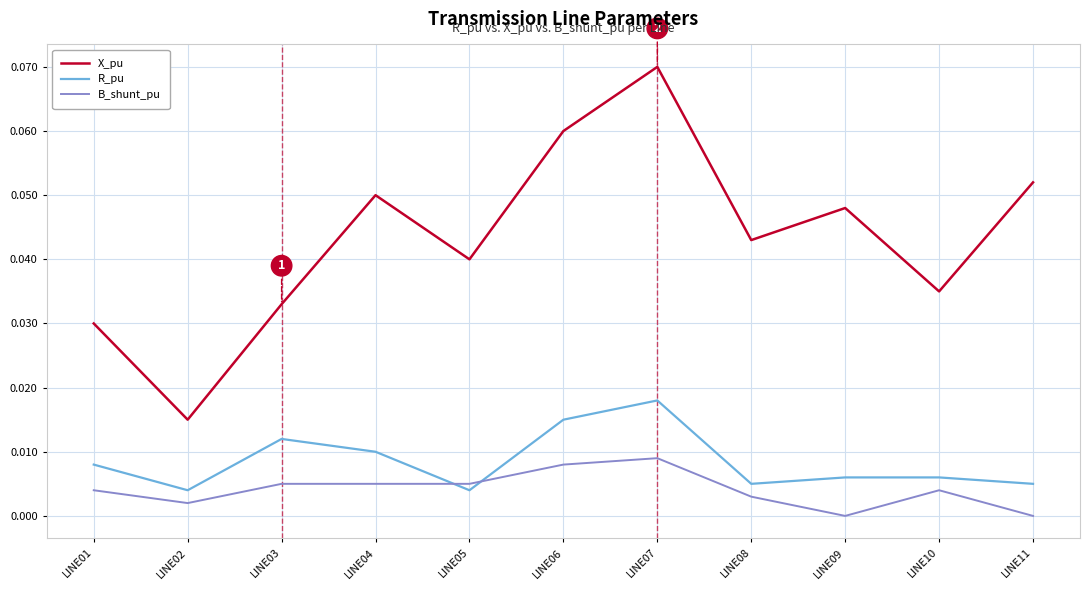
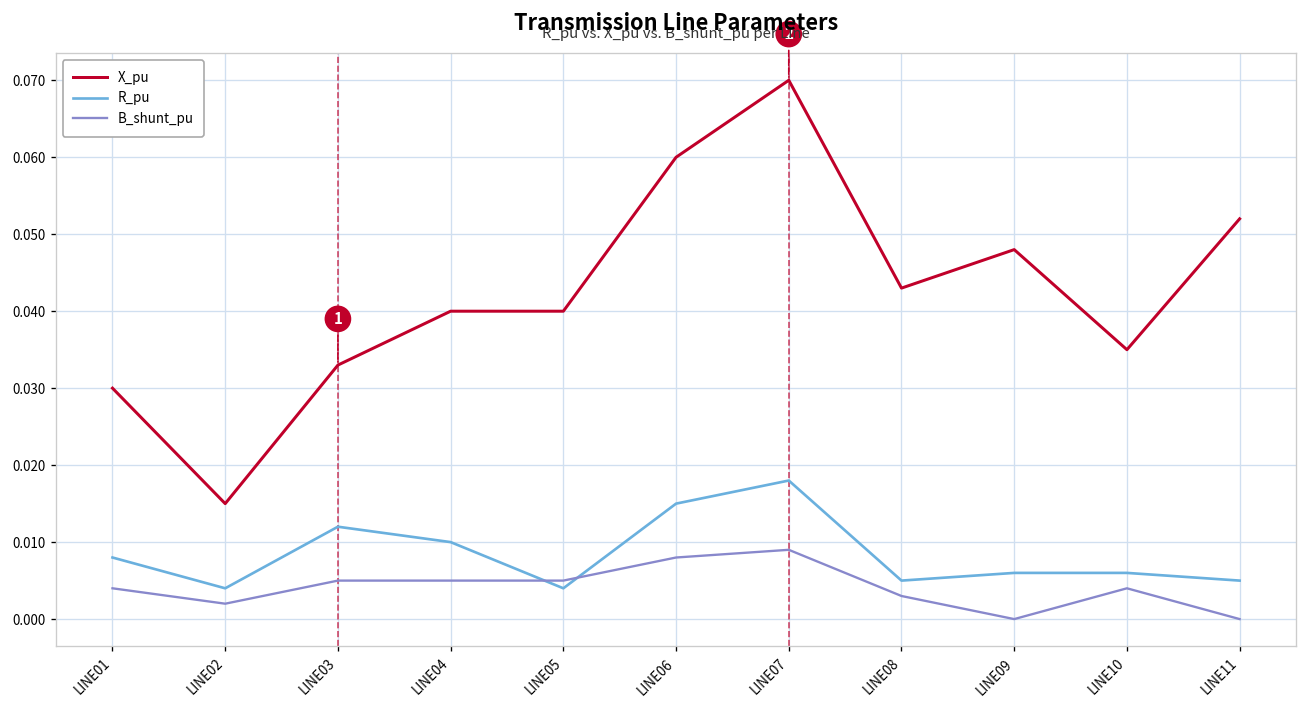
  {
    "X_pu": {
      "LINE01": 0.03,
      "LINE02": 0.015,
-     "LINE04": 0.05,
+     "LINE04": 0.04,
      "LINE05": 0.04,
      "LINE06": 0.06,
      "LINE08": 0.043,
      "LINE09": 0.048,
      "LINE10": 0.035,
      "LINE11": 0.052
    }
  }
